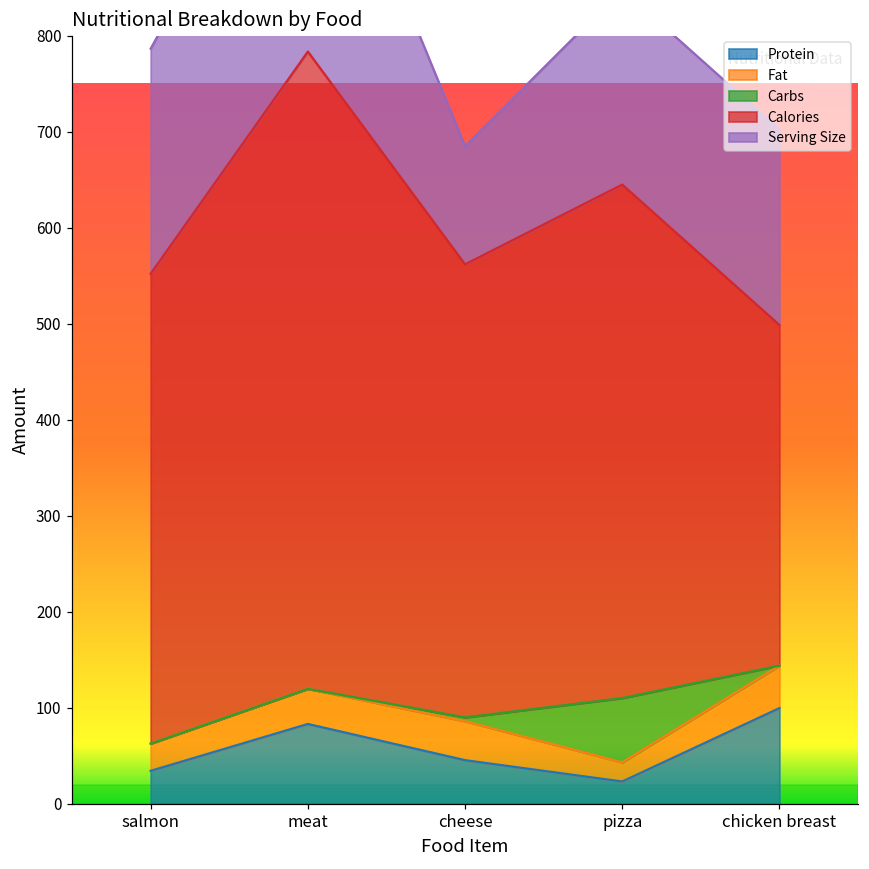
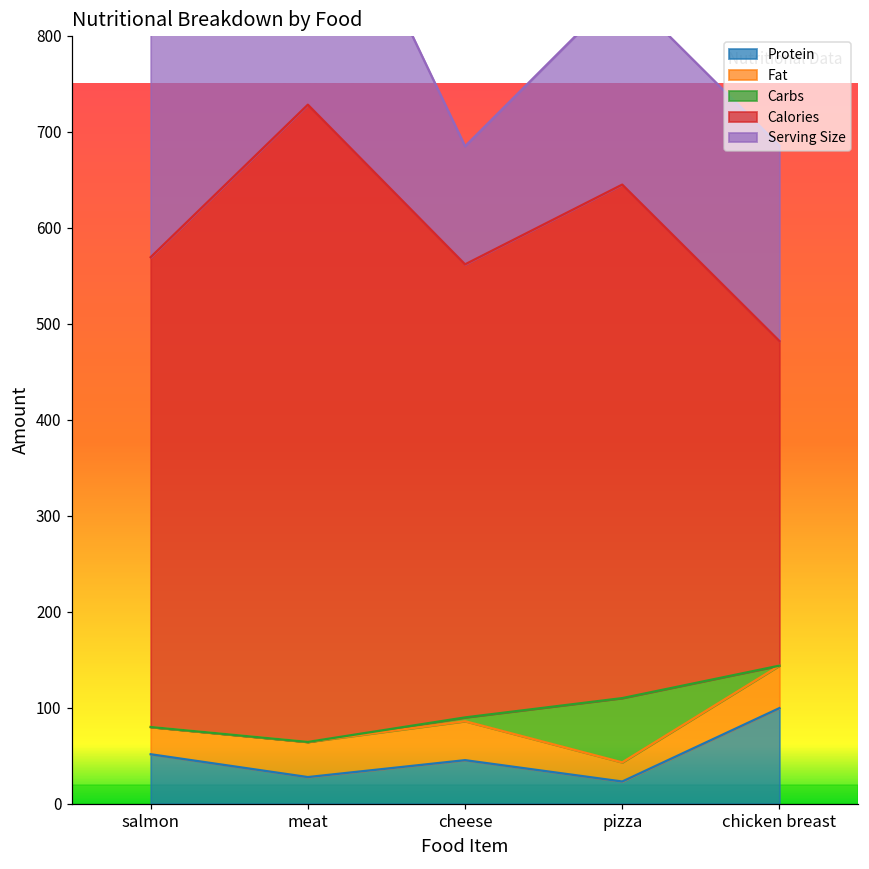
  {
    "Protein": {
-     "salmon": 30,
-     "meat": 80,
+     "salmon": 50,
+     "meat": 30,
      "cheese": 50,
      "pizza": 20,
      "chicken breast": 100
    },
    "Fat": {
      "cheese": 40,
      "pizza": 20
    },
    "Carbs": {
      "cheese": 0,
      "pizza": 70
    },
    "Calories": {
      "salmon": 490,
      "meat": 660,
      "cheese": 470,
      "pizza": 530,
-     "chicken breast": 350
+     "chicken breast": 340
    },
    "Serving Size": {
      "cheese": 120
    }
  }
